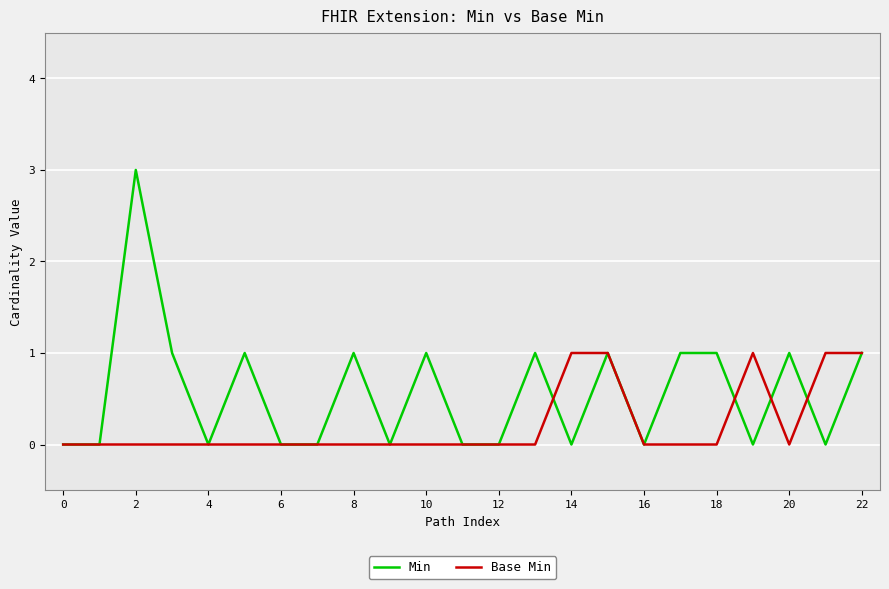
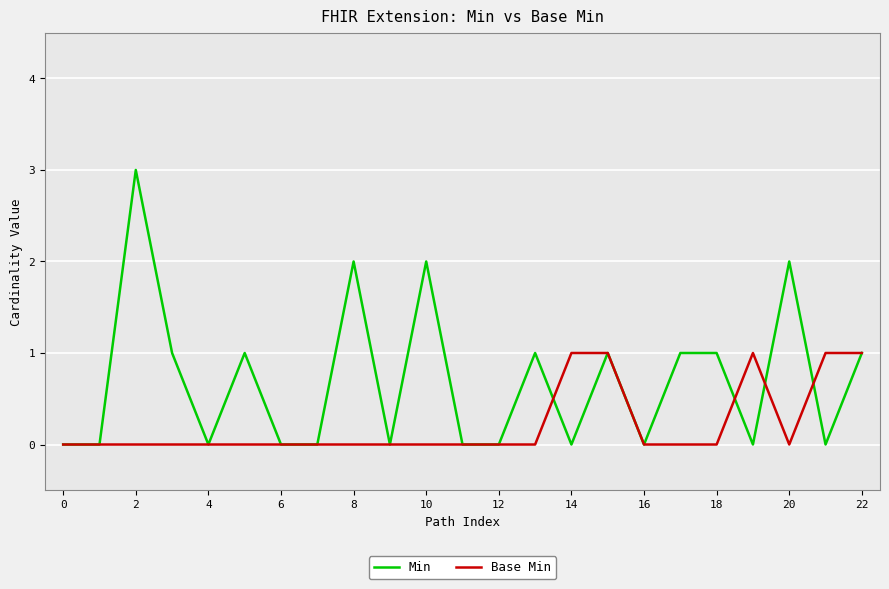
  {
    "Min": {
      "2": 3,
-     "8": 1,
-     "10": 1,
+     "8": 2,
+     "10": 2,
      "14": 0,
      "18": 1,
-     "20": 1
+     "20": 2
    },
    "Base Min": {
      "2": 0,
      "8": 0,
      "10": 0,
      "14": 1,
      "18": 0,
      "20": 0
    }
  }
